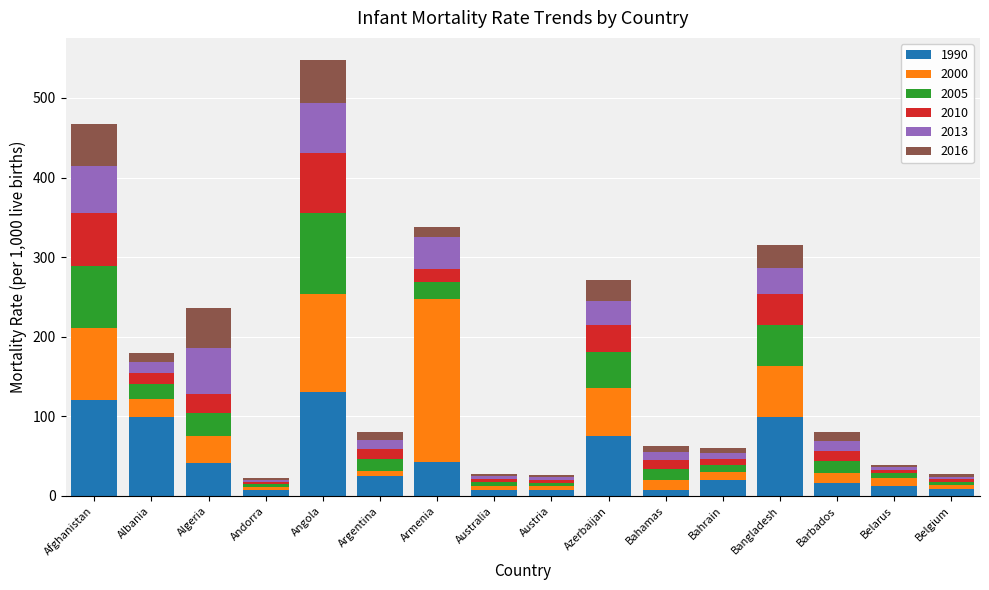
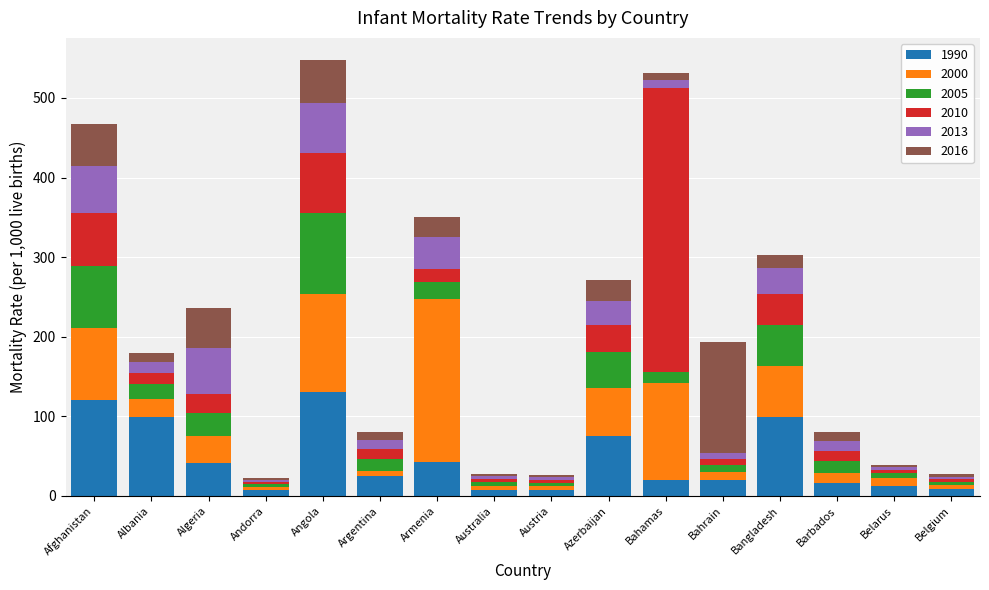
  {
    "1990": {
      "Afghanistan": 120,
      "Albania": 100,
      "Algeria": 40,
      "Andorra": 10,
      "Angola": 130,
      "Argentina": 30,
      "Armenia": 40,
      "Australia": 10,
      "Austria": 10,
      "Azerbaijan": 80,
-     "Bahamas": 10,
+     "Bahamas": 20,
      "Bahrain": 20,
      "Bangladesh": 100,
      "Barbados": 20,
      "Belarus": 10,
      "Belgium": 10
    },
    "2000": {
      "Afghanistan": 90,
      "Albania": 20,
      "Algeria": 30,
      "Andorra": 0,
      "Angola": 120,
      "Argentina": 10,
      "Armenia": 210,
      "Australia": 10,
      "Austria": 0,
      "Azerbaijan": 60,
-     "Bahamas": 10,
+     "Bahamas": 120,
      "Bahrain": 10,
      "Bangladesh": 60,
      "Barbados": 10,
      "Belarus": 10,
      "Belgium": 0
    },
    "2005": {
      "Afghanistan": 80,
      "Albania": 20,
      "Algeria": 30,
      "Andorra": 0,
      "Angola": 100,
      "Argentina": 10,
      "Armenia": 20,
      "Australia": 0,
      "Austria": 0,
      "Azerbaijan": 40,
      "Bahamas": 10,
      "Bahrain": 10,
      "Bangladesh": 50,
      "Barbados": 10,
      "Belarus": 10,
      "Belgium": 0
    },
    "2010": {
      "Afghanistan": 70,
      "Albania": 10,
      "Algeria": 20,
      "Angola": 80,
      "Argentina": 10,
      "Armenia": 20,
      "Australia": 0,
      "Austria": 0,
      "Azerbaijan": 30,
-     "Bahamas": 10,
+     "Bahamas": 360,
      "Bahrain": 10,
      "Bangladesh": 40,
      "Barbados": 10,
      "Belarus": 0,
      "Belgium": 0
    },
    "2013": {
      "Afghanistan": 60,
      "Albania": 10,
      "Algeria": 60,
      "Angola": 60,
      "Argentina": 10,
      "Armenia": 40,
      "Australia": 0,
      "Austria": 0,
      "Azerbaijan": 30,
      "Bahamas": 10,
      "Bahrain": 10,
      "Bangladesh": 30,
      "Barbados": 10,
      "Belarus": 0,
      "Belgium": 0
    },
    "2016": {
      "Afghanistan": 50,
      "Albania": 10,
      "Algeria": 50,
      "Angola": 50,
      "Argentina": 10,
-     "Armenia": 10,
+     "Armenia": 30,
      "Azerbaijan": 30,
      "Bahamas": 10,
-     "Bahrain": 10,
-     "Bangladesh": 30,
+     "Bahrain": 140,
+     "Bangladesh": 20,
      "Barbados": 10
    }
  }
